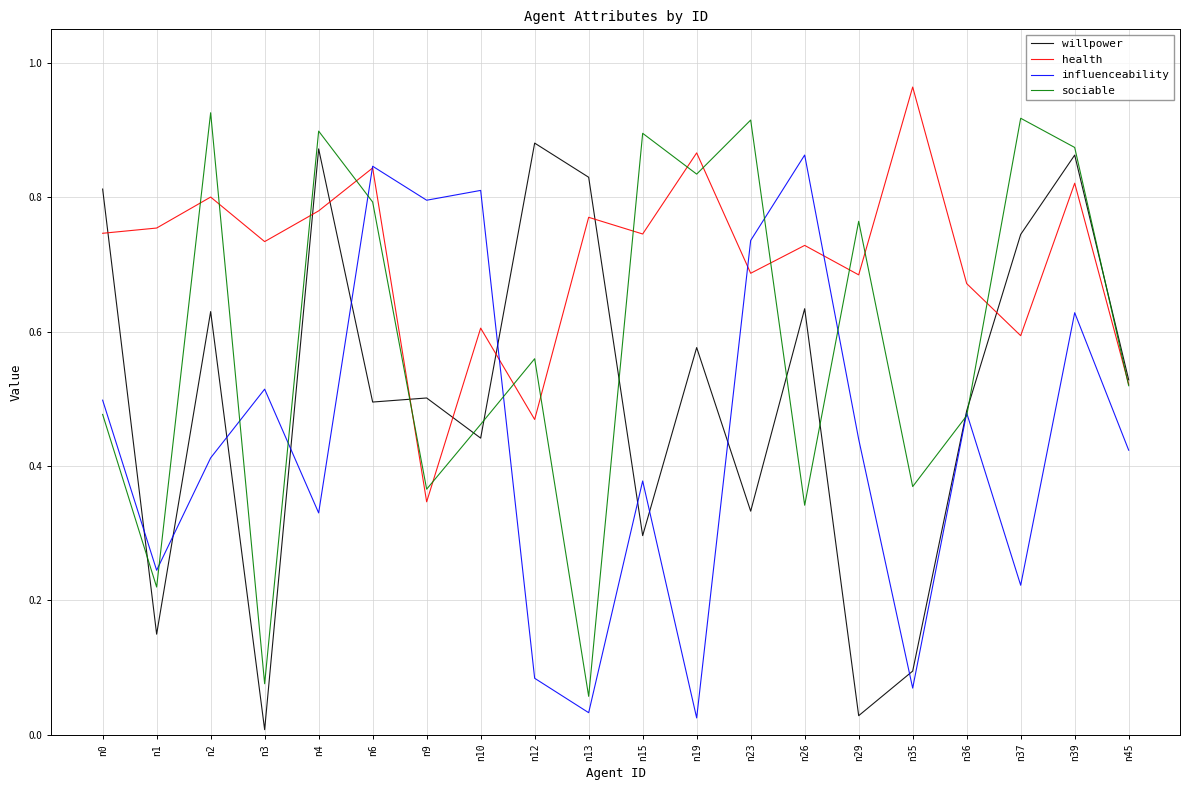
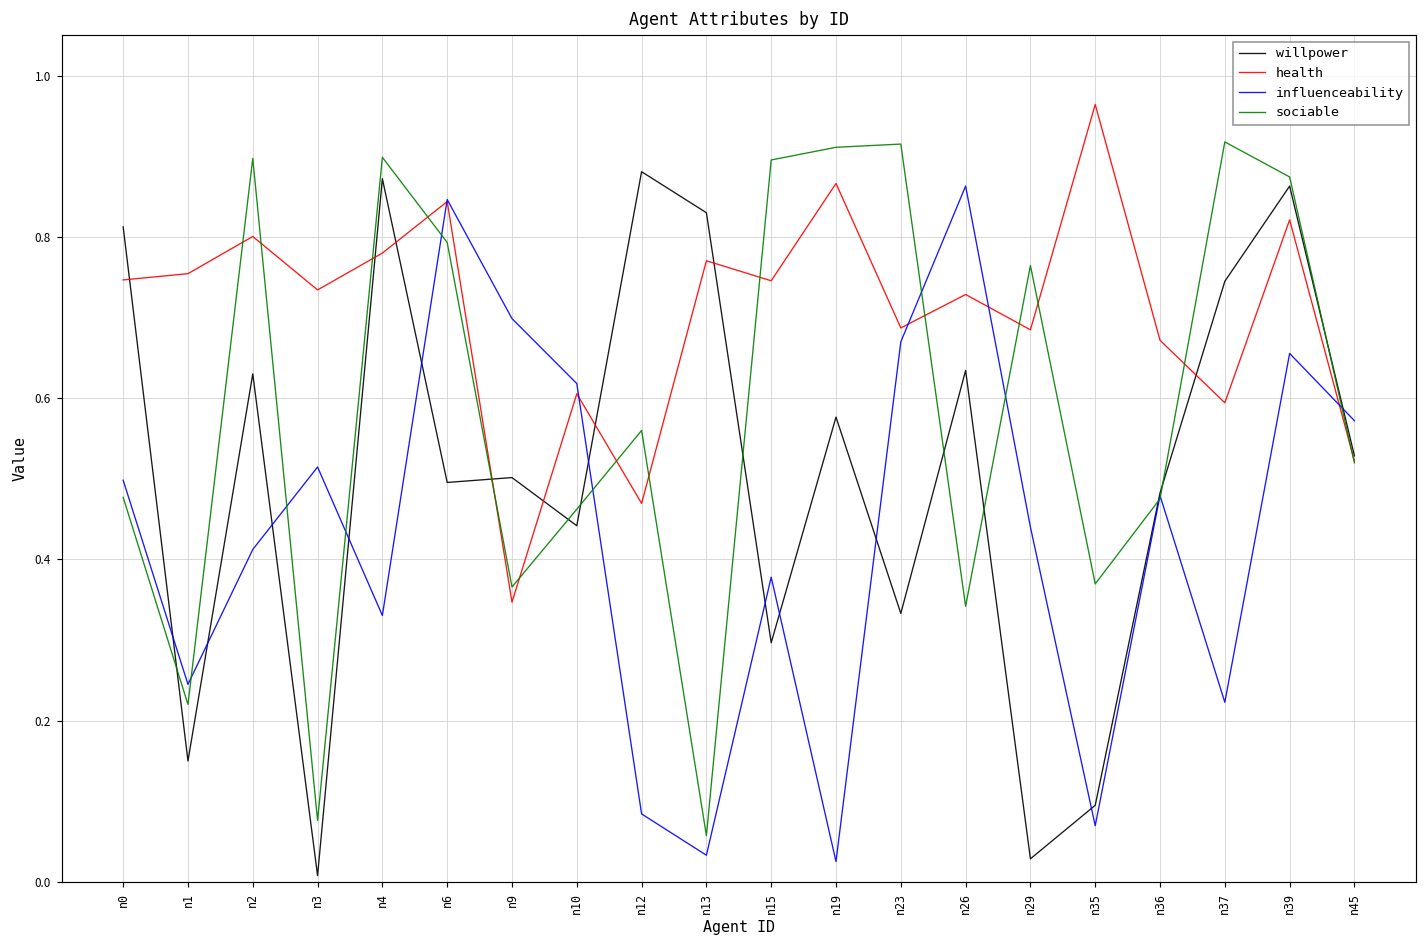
  {
    "willpower": {
      "n0": 0.81,
      "n1": 0.15,
      "n2": 0.63,
      "n3": 0.01,
      "n4": 0.87,
      "n6": 0.50,
      "n9": 0.50,
      "n10": 0.44,
      "n12": 0.88,
      "n13": 0.83,
      "n15": 0.30,
      "n19": 0.58,
      "n23": 0.33,
      "n26": 0.63,
      "n29": 0.03,
      "n35": 0.09,
      "n37": 0.74,
      "n39": 0.86,
      "n45": 0.53
    },
    "health": {
      "n0": 0.75,
      "n1": 0.75,
      "n2": 0.80,
      "n3": 0.73,
      "n4": 0.78,
      "n9": 0.35,
      "n10": 0.61,
      "n12": 0.47,
      "n13": 0.77,
      "n15": 0.75,
      "n19": 0.87,
      "n23": 0.69,
      "n26": 0.73,
      "n29": 0.68,
      "n35": 0.96,
      "n36": 0.67,
      "n37": 0.59,
      "n39": 0.82
    },
    "influenceability": {
      "n0": 0.50,
      "n1": 0.24,
      "n2": 0.41,
      "n3": 0.51,
      "n4": 0.33,
-     "n9": 0.80,
-     "n10": 0.81,
+     "n9": 0.70,
+     "n10": 0.62,
      "n12": 0.08,
      "n13": 0.03,
      "n15": 0.38,
      "n19": 0.03,
-     "n23": 0.74,
+     "n23": 0.67,
      "n26": 0.86,
      "n29": 0.44,
      "n35": 0.07,
      "n37": 0.22,
-     "n39": 0.63,
-     "n45": 0.42
+     "n39": 0.66,
+     "n45": 0.57
    },
    "sociable": {
      "n0": 0.48,
      "n1": 0.22,
-     "n2": 0.93,
+     "n2": 0.90,
      "n3": 0.08,
      "n4": 0.90,
      "n6": 0.79,
      "n9": 0.37,
      "n10": 0.46,
      "n12": 0.56,
      "n13": 0.06,
      "n15": 0.90,
-     "n19": 0.83,
+     "n19": 0.91,
      "n23": 0.91,
      "n26": 0.34,
      "n29": 0.76,
      "n35": 0.37,
      "n36": 0.47,
      "n37": 0.92,
      "n39": 0.87
    }
  }
